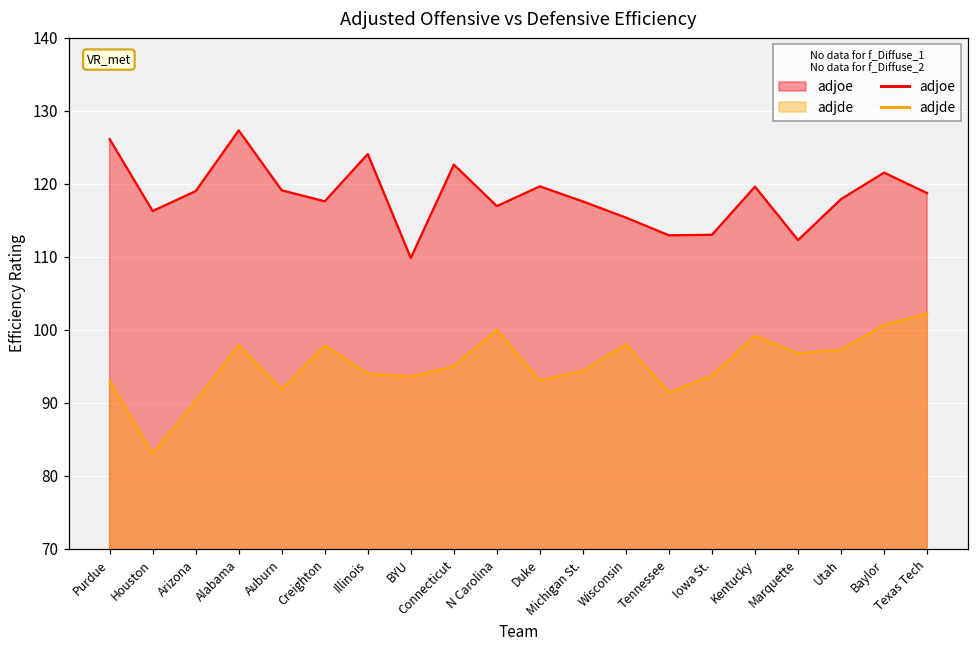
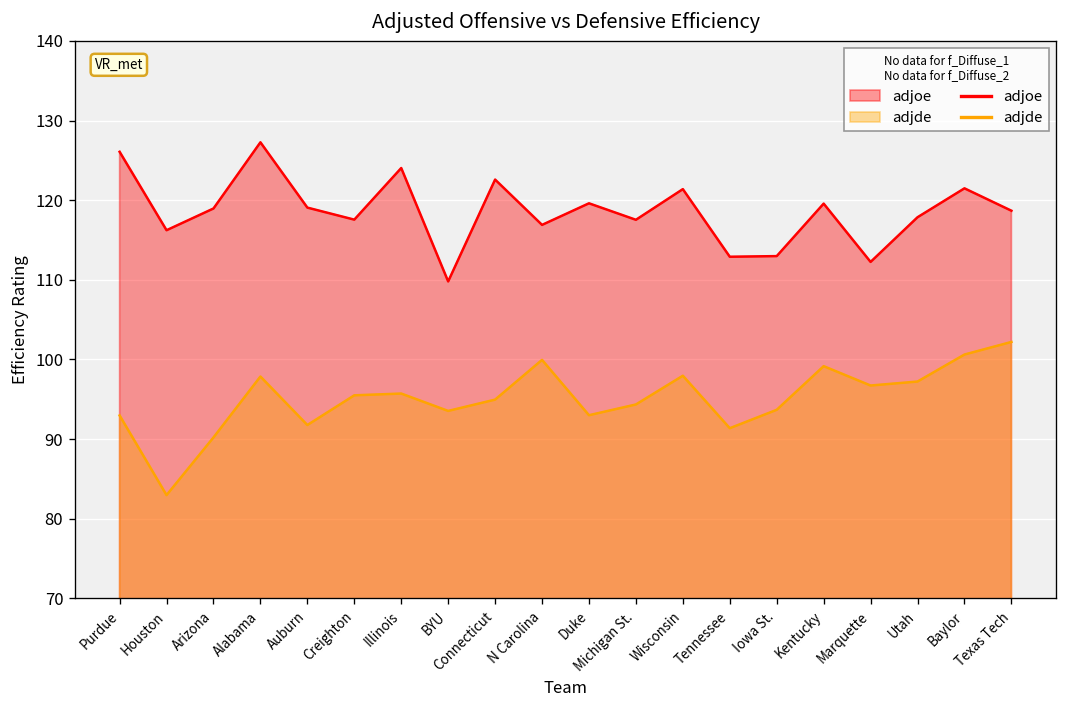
  {
    "adjoe": {
      "Purdue": 126,
      "Houston": 116,
      "Arizona": 119,
      "Alabama": 127,
      "Auburn": 119,
      "Creighton": 118,
      "Illinois": 124,
      "BYU": 110,
      "Connecticut": 123,
      "N Carolina": 117,
      "Duke": 120,
      "Michigan St.": 118,
-     "Wisconsin": 115,
+     "Wisconsin": 121,
      "Tennessee": 113,
      "Iowa St.": 113,
      "Kentucky": 120,
      "Marquette": 112,
      "Utah": 118,
      "Baylor": 121,
      "Texas Tech": 119
    },
    "adjde": {
      "Purdue": 93,
      "Houston": 83,
      "Arizona": 90,
      "Alabama": 98,
      "Auburn": 92,
-     "Creighton": 98,
-     "Illinois": 94,
+     "Creighton": 96,
+     "Illinois": 96,
      "BYU": 94,
      "Connecticut": 95,
      "N Carolina": 100,
      "Duke": 93,
      "Michigan St.": 94,
      "Wisconsin": 98,
      "Tennessee": 91,
      "Iowa St.": 94,
      "Kentucky": 99,
      "Marquette": 97,
      "Utah": 97,
      "Baylor": 101,
      "Texas Tech": 102
    }
  }
